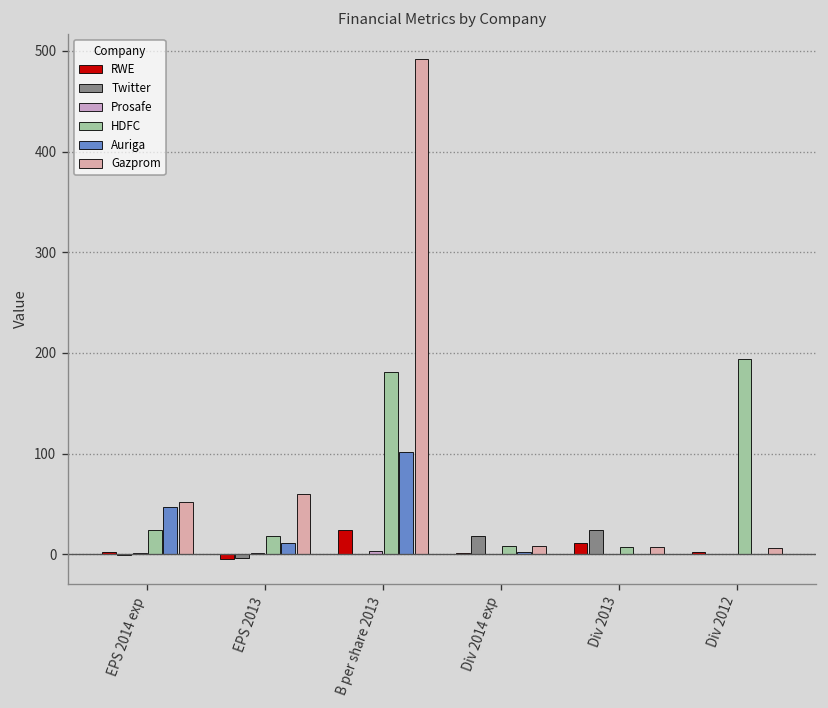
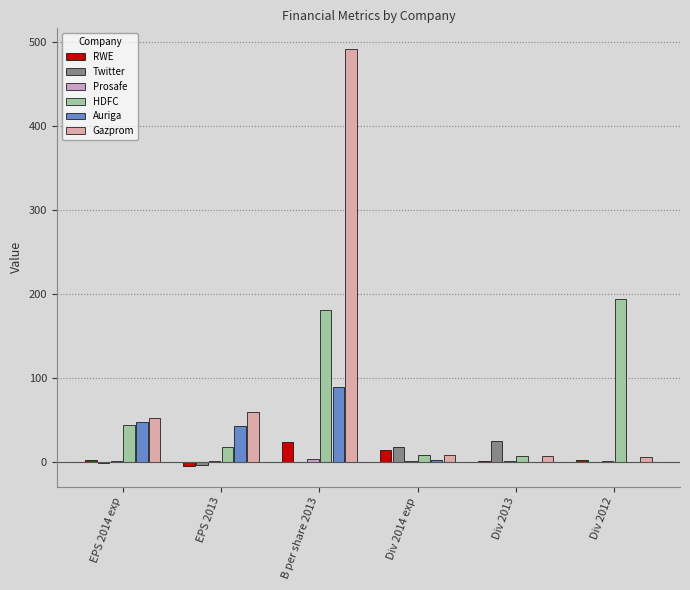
  {
    "RWE": {
      "EPS 2013": 0,
      "B per share 2013": 20,
-     "Div 2014 exp": 0,
-     "Div 2013": 10
+     "Div 2014 exp": 10,
+     "Div 2013": 0
    },
    "Twitter": {
      "EPS 2013": 0,
      "B per share 2013": 0,
      "Div 2014 exp": 20,
      "Div 2013": 20,
      "Div 2012": 0
    },
    "HDFC": {
-     "EPS 2014 exp": 20,
+     "EPS 2014 exp": 40,
      "EPS 2013": 20,
      "B per share 2013": 180,
      "Div 2014 exp": 10,
      "Div 2013": 10,
      "Div 2012": 190
    },
    "Auriga": {
      "EPS 2014 exp": 50,
-     "EPS 2013": 10,
-     "B per share 2013": 100,
+     "EPS 2013": 40,
+     "B per share 2013": 90,
      "Div 2013": 0,
      "Div 2012": 0
    }
  }
